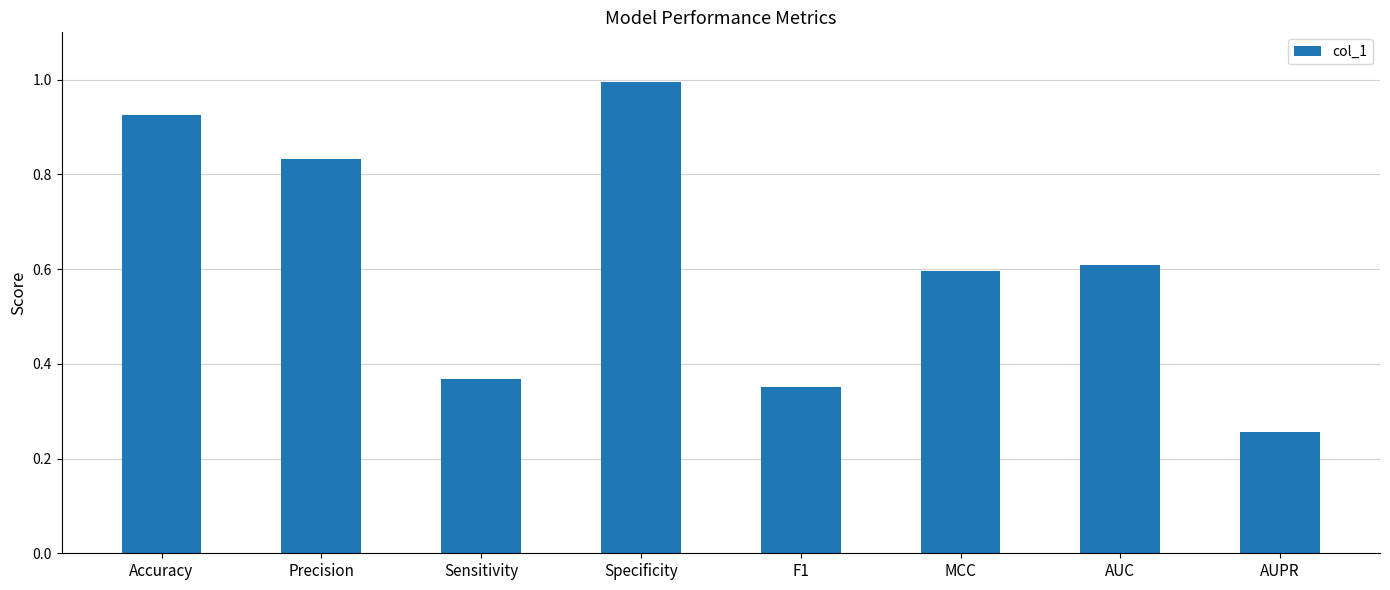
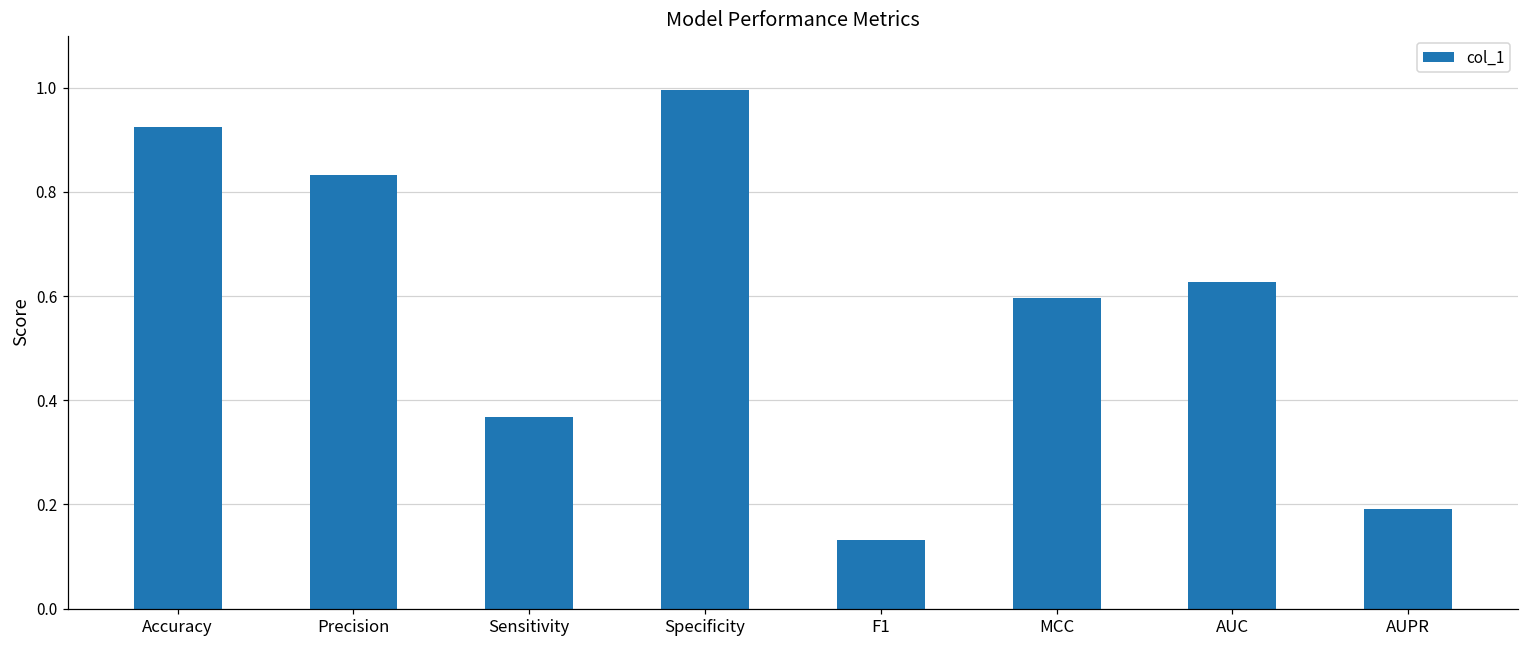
  {
    "Accuracy": 0.93,
    "Precision": 0.83,
    "Sensitivity": 0.37,
    "Specificity": 1.00,
-   "F1": 0.35,
+   "F1": 0.13,
    "MCC": 0.60,
-   "AUC": 0.61,
-   "AUPR": 0.26
+   "AUC": 0.63,
+   "AUPR": 0.19
  }
